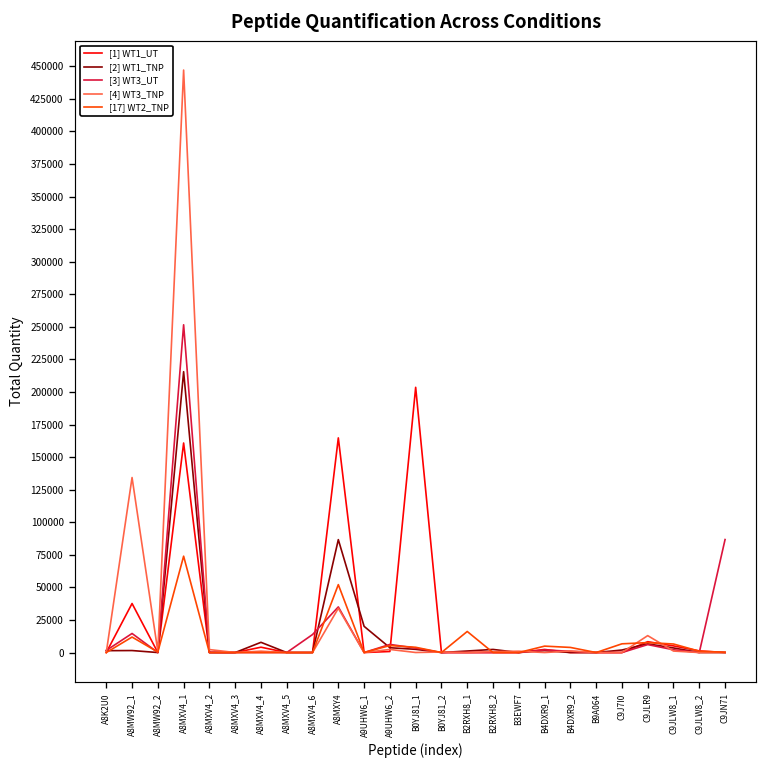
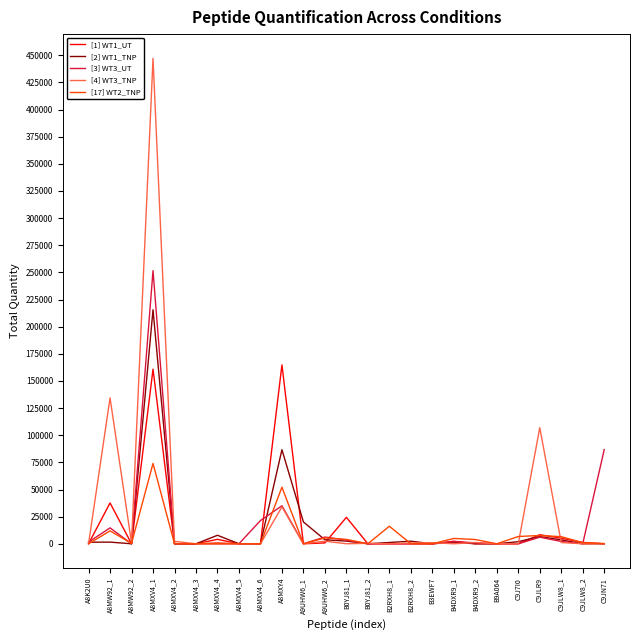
  {
    "[1] WT1_UT": {
      "A8MW92_1": 38000,
      "A8MXV4_1": 161000,
      "A8MXV4_4": 4000,
      "A8MXY4": 165000,
-     "B0YJ81_1": 204000
+     "B0YJ81_1": 24000
    },
    "[2] WT1_TNP": {
      "A8MW92_1": 2000,
      "A8MXV4_1": 216000,
      "A8MXV4_4": 8000,
      "A8MXY4": 87000,
      "A9UHW6_1": 20000
    },
    "[3] WT3_UT": {
      "A8MW92_1": 15000,
      "A8MXV4_1": 252000,
-     "A8MXV4_6": 14000,
+     "A8MXV4_6": 21000,
      "C9JN71": 87000
    },
    "[4] WT3_TNP": {
      "A8MW92_1": 134000,
      "A8MXV4_1": 447000,
      "B0YJ81_1": 0,
-     "C9JLR9": 13000
+     "C9JLR9": 107000
    },
    "[17] WT2_TNP": {
      "A8MW92_1": 12000,
      "A8MXV4_1": 74000,
      "A8MXY4": 52000,
      "B2RXH8_1": 16000,
      "B4DXR9_1": 5000,
      "B4DXR9_2": 4000,
      "C9J7I0": 7000
    }
  }
